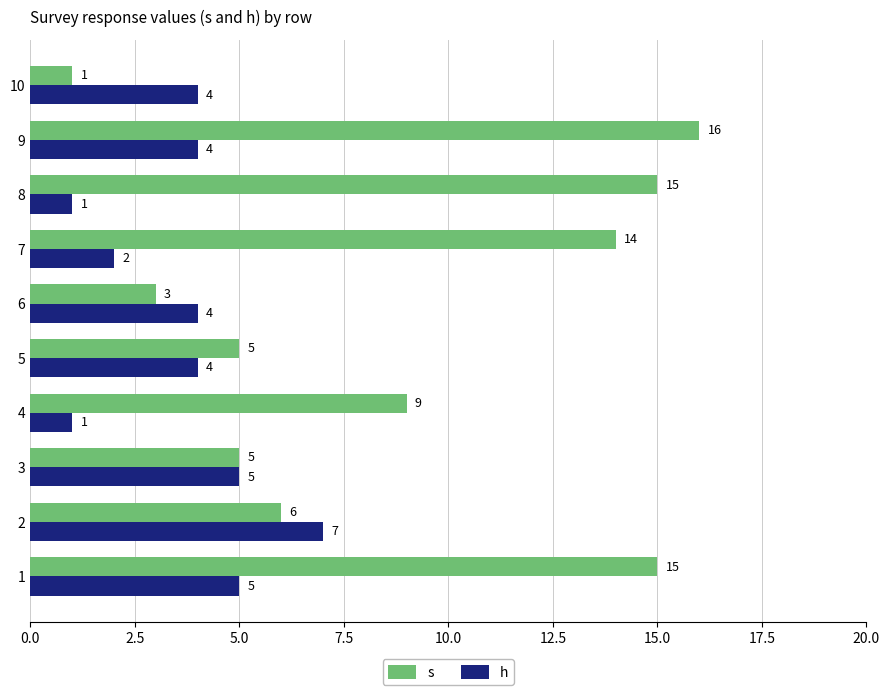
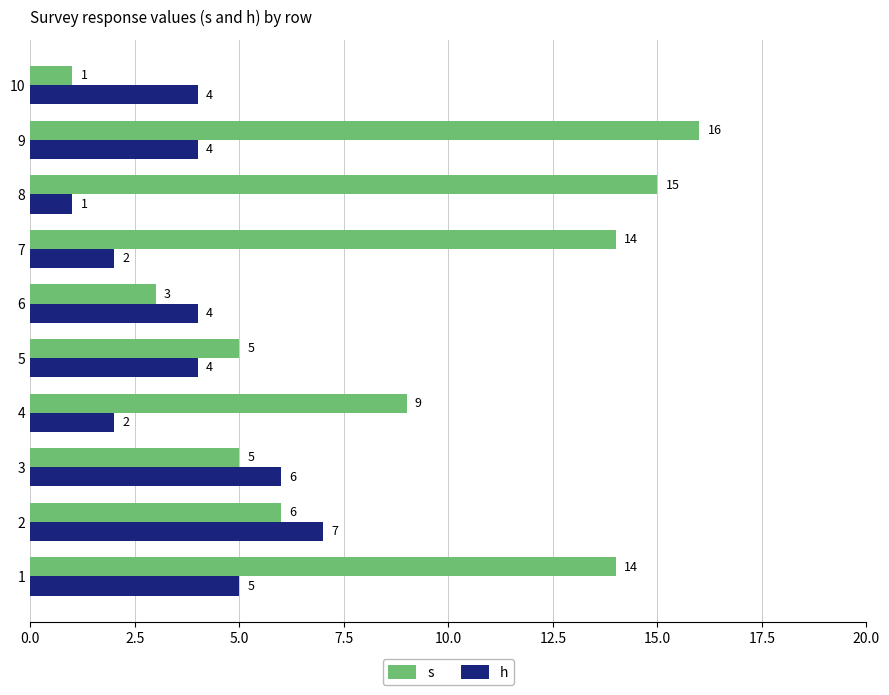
  {
    "s": {
      "10": 1,
      "9": 16,
      "8": 15,
      "7": 14,
      "6": 3,
      "5": 5,
      "4": 9,
      "3": 5,
      "2": 6,
-     "1": 15
+     "1": 14
    },
    "h": {
      "10": 4,
      "9": 4,
      "8": 1,
      "7": 2,
      "6": 4,
      "5": 4,
-     "4": 1,
-     "3": 5,
+     "4": 2,
+     "3": 6,
      "2": 7,
      "1": 5
    }
  }
